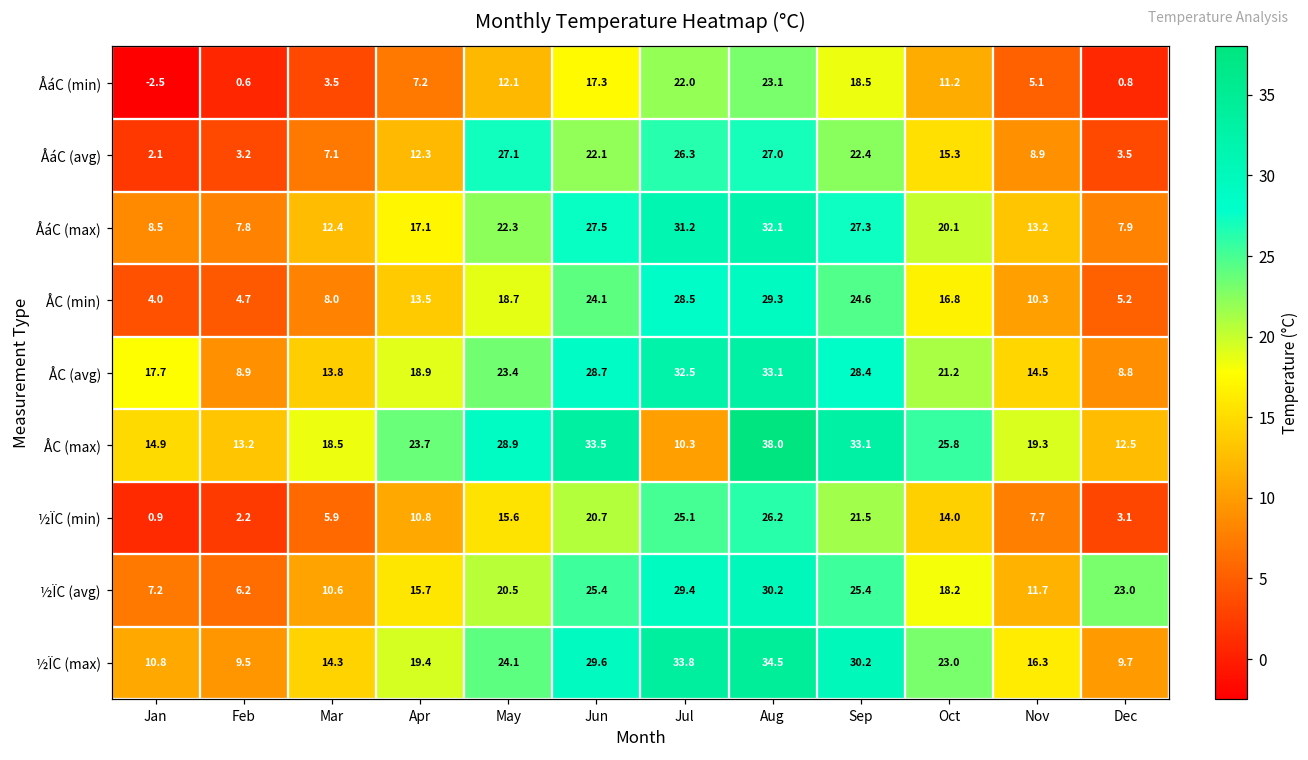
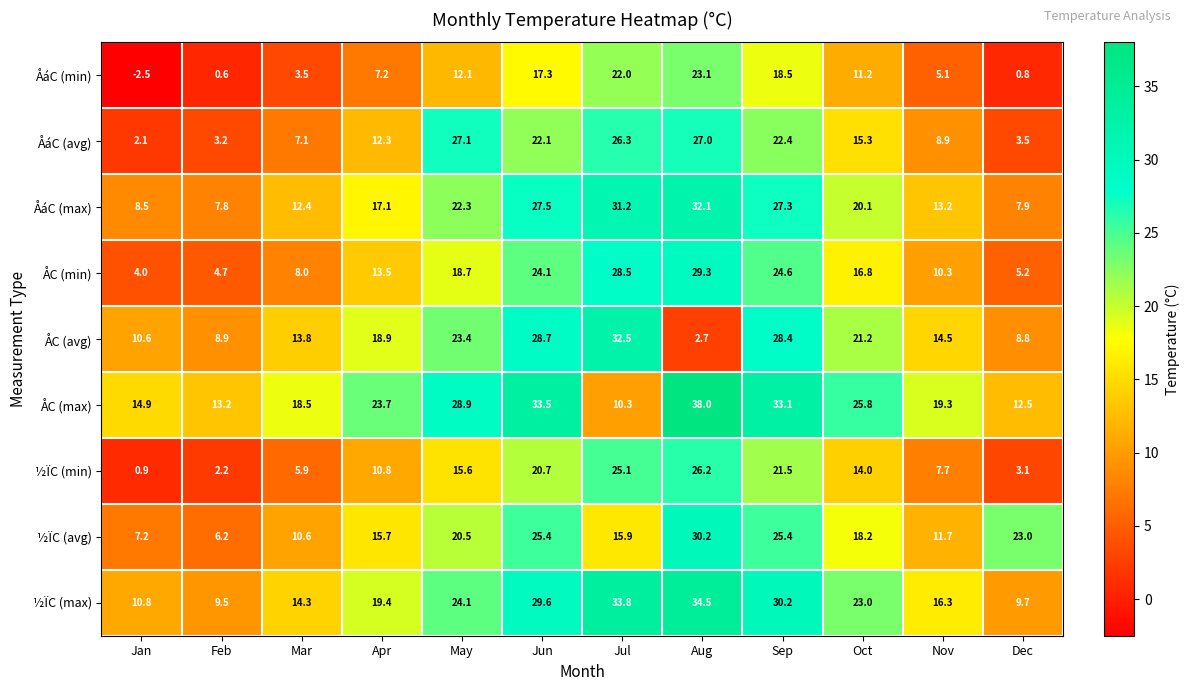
  {
    "ÅáC (min)": {
      "Jan": -2.5,
      "Feb": 0.6,
      "Mar": 3.5,
      "Apr": 7.2,
      "May": 12.1,
      "Jun": 17.3,
      "Jul": 22.0,
      "Aug": 23.1,
      "Sep": 18.5,
      "Oct": 11.2,
      "Nov": 5.1,
      "Dec": 0.8
    },
    "ÅáC (avg)": {
      "Jan": 2.1,
      "Feb": 3.2,
      "Mar": 7.1,
      "Apr": 12.3,
      "May": 27.1,
      "Jun": 22.1,
      "Jul": 26.3,
      "Aug": 27.0,
      "Sep": 22.4,
      "Oct": 15.3,
      "Nov": 8.9,
      "Dec": 3.5
    },
    "ÅáC (max)": {
      "Jan": 8.5,
      "Feb": 7.8,
      "Mar": 12.4,
      "Apr": 17.1,
      "May": 22.3,
      "Jun": 27.5,
      "Jul": 31.2,
      "Aug": 32.1,
      "Sep": 27.3,
      "Oct": 20.1,
      "Nov": 13.2,
      "Dec": 7.9
    },
    "ÅC (min)": {
      "Jan": 4.0,
      "Feb": 4.7,
      "Mar": 8.0,
      "Apr": 13.5,
      "May": 18.7,
      "Jun": 24.1,
      "Jul": 28.5,
      "Aug": 29.3,
      "Sep": 24.6,
      "Oct": 16.8,
      "Nov": 10.3,
      "Dec": 5.2
    },
    "ÅC (avg)": {
-     "Jan": 17.7,
+     "Jan": 10.6,
      "Feb": 8.9,
      "Mar": 13.8,
      "Apr": 18.9,
      "May": 23.4,
      "Jun": 28.7,
      "Jul": 32.5,
-     "Aug": 33.1,
+     "Aug": 2.7,
      "Sep": 28.4,
      "Oct": 21.2,
      "Nov": 14.5,
      "Dec": 8.8
    },
    "ÅC (max)": {
      "Jan": 14.9,
      "Feb": 13.2,
      "Mar": 18.5,
      "Apr": 23.7,
      "May": 28.9,
      "Jun": 33.5,
      "Jul": 10.3,
      "Aug": 38.0,
      "Sep": 33.1,
      "Oct": 25.8,
      "Nov": 19.3,
      "Dec": 12.5
    },
    "½ÏC (min)": {
      "Jan": 0.9,
      "Feb": 2.2,
      "Mar": 5.9,
      "Apr": 10.8,
      "May": 15.6,
      "Jun": 20.7,
      "Jul": 25.1,
      "Aug": 26.2,
      "Sep": 21.5,
      "Oct": 14.0,
      "Nov": 7.7,
      "Dec": 3.1
    },
    "½ÏC (avg)": {
      "Jan": 7.2,
      "Feb": 6.2,
      "Mar": 10.6,
      "Apr": 15.7,
      "May": 20.5,
      "Jun": 25.4,
-     "Jul": 29.4,
+     "Jul": 15.9,
      "Aug": 30.2,
      "Sep": 25.4,
      "Oct": 18.2,
      "Nov": 11.7,
      "Dec": 23.0
    },
    "½ÏC (max)": {
      "Jan": 10.8,
      "Feb": 9.5,
      "Mar": 14.3,
      "Apr": 19.4,
      "May": 24.1,
      "Jun": 29.6,
      "Jul": 33.8,
      "Aug": 34.5,
      "Sep": 30.2,
      "Oct": 23.0,
      "Nov": 16.3,
      "Dec": 9.7
    }
  }
